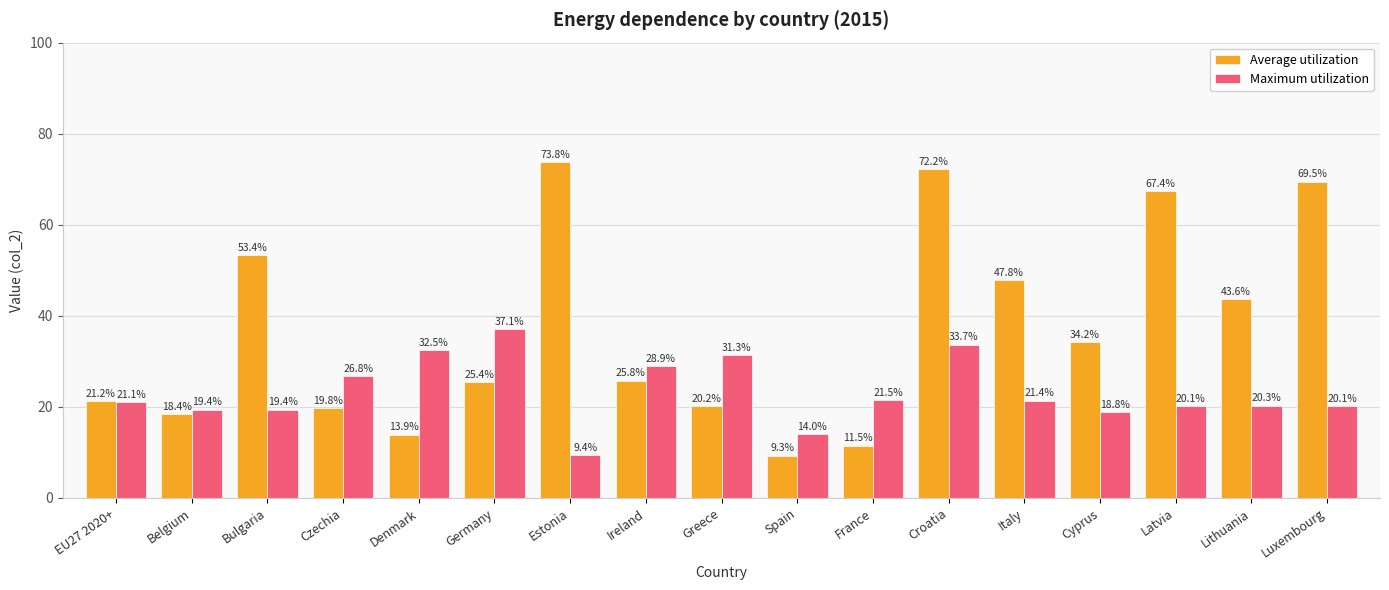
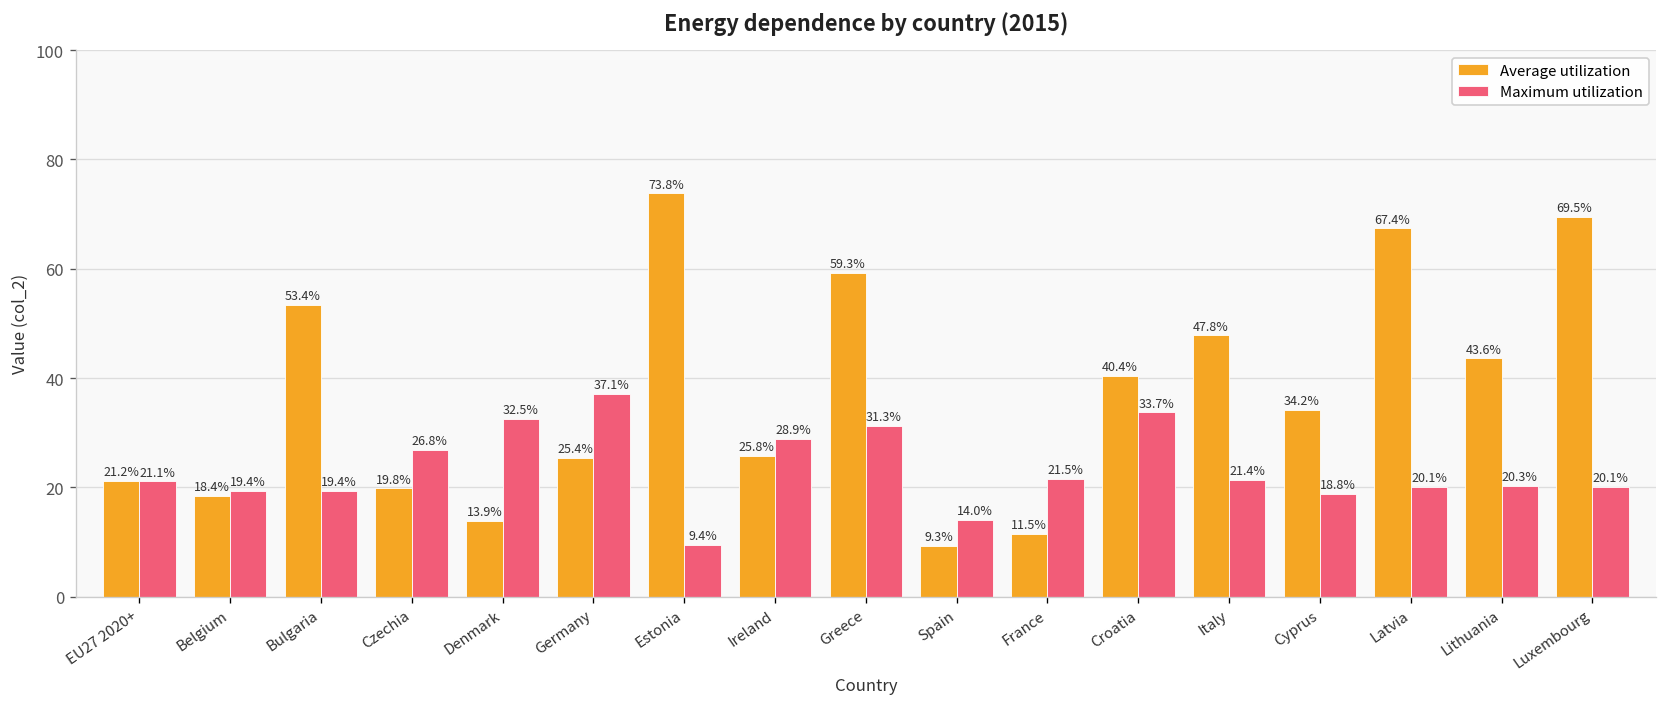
  {
    "Average utilization": {
      "EU27 2020+": "21.2%",
      "Belgium": "18.4%",
      "Bulgaria": "53.4%",
      "Czechia": "19.8%",
      "Denmark": "13.9%",
      "Germany": "25.4%",
      "Estonia": "73.8%",
      "Ireland": "25.8%",
-     "Greece": "20.2%",
+     "Greece": "59.3%",
      "Spain": "9.3%",
      "France": "11.5%",
-     "Croatia": "72.2%",
+     "Croatia": "40.4%",
      "Italy": "47.8%",
      "Cyprus": "34.2%",
      "Latvia": "67.4%",
      "Lithuania": "43.6%",
      "Luxembourg": "69.5%"
    },
    "Maximum utilization": {
      "EU27 2020+": "21.1%",
      "Belgium": "19.4%",
      "Bulgaria": "19.4%",
      "Czechia": "26.8%",
      "Denmark": "32.5%",
      "Germany": "37.1%",
      "Estonia": "9.4%",
      "Ireland": "28.9%",
      "Greece": "31.3%",
      "Spain": "14.0%",
      "France": "21.5%",
      "Croatia": "33.7%",
      "Italy": "21.4%",
      "Cyprus": "18.8%",
      "Latvia": "20.1%",
      "Lithuania": "20.3%",
      "Luxembourg": "20.1%"
    }
  }
